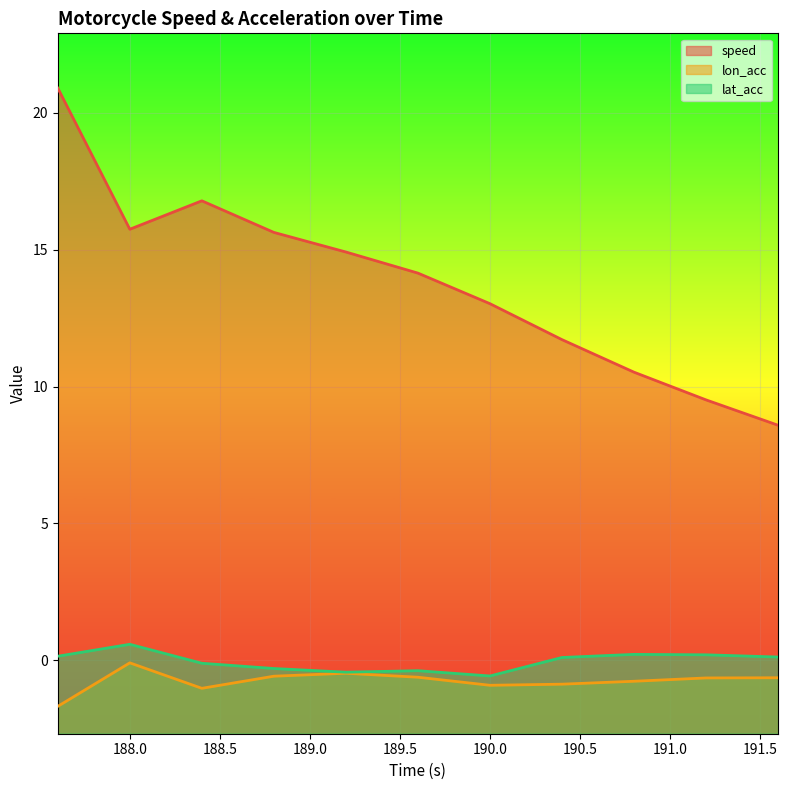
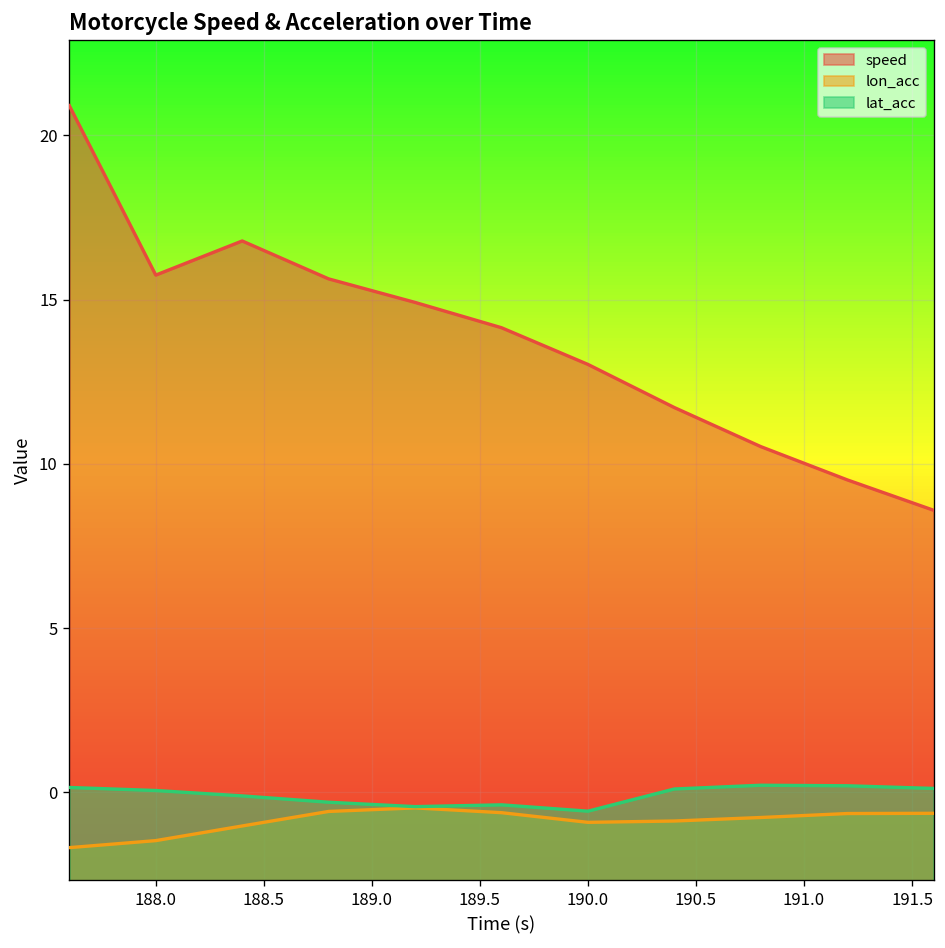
  {
    "speed": {
      "188.0": 15.7,
      "190.0": 13.0
    },
    "lon_acc": {
-     "188.0": -0.1,
+     "188.0": -1.5,
      "190.0": -0.9
    },
    "lat_acc": {
-     "188.0": 0.6,
+     "188.0": 0.1,
      "190.0": -0.6
    }
  }
